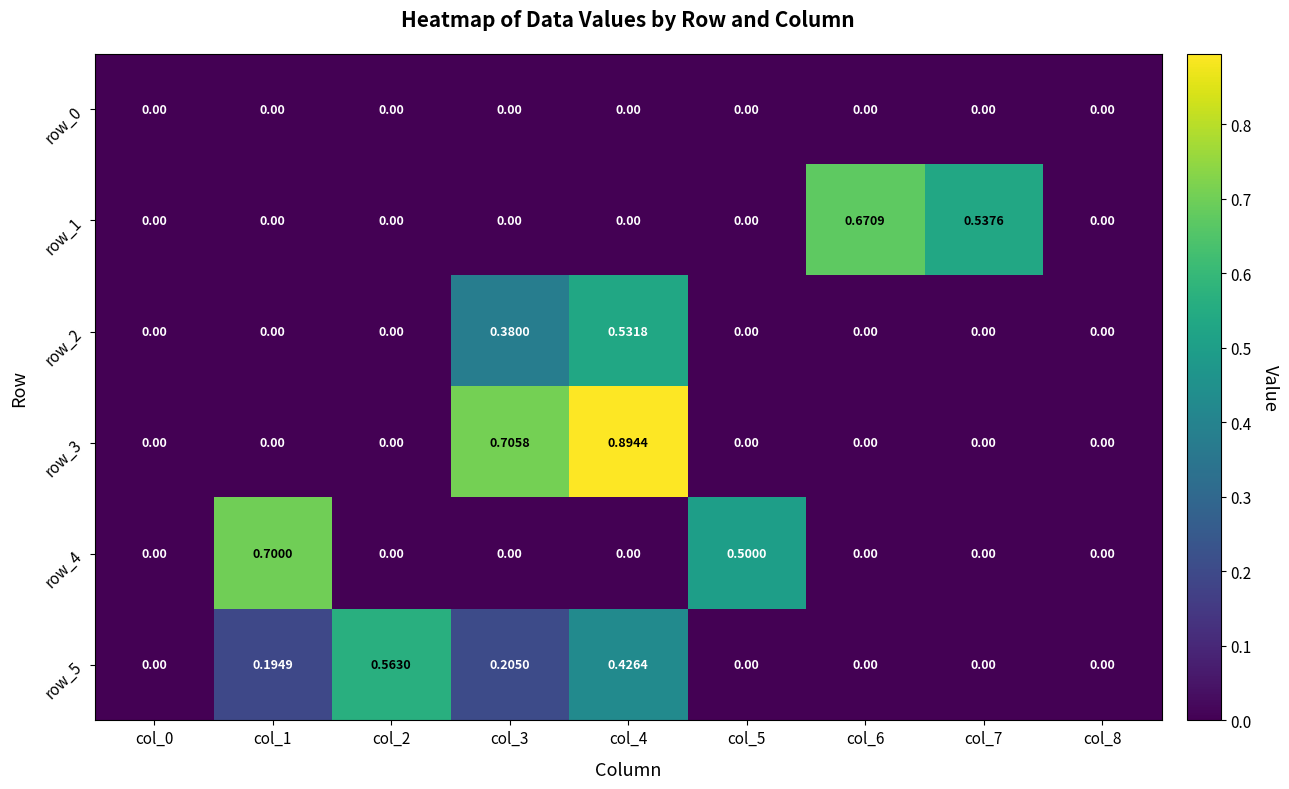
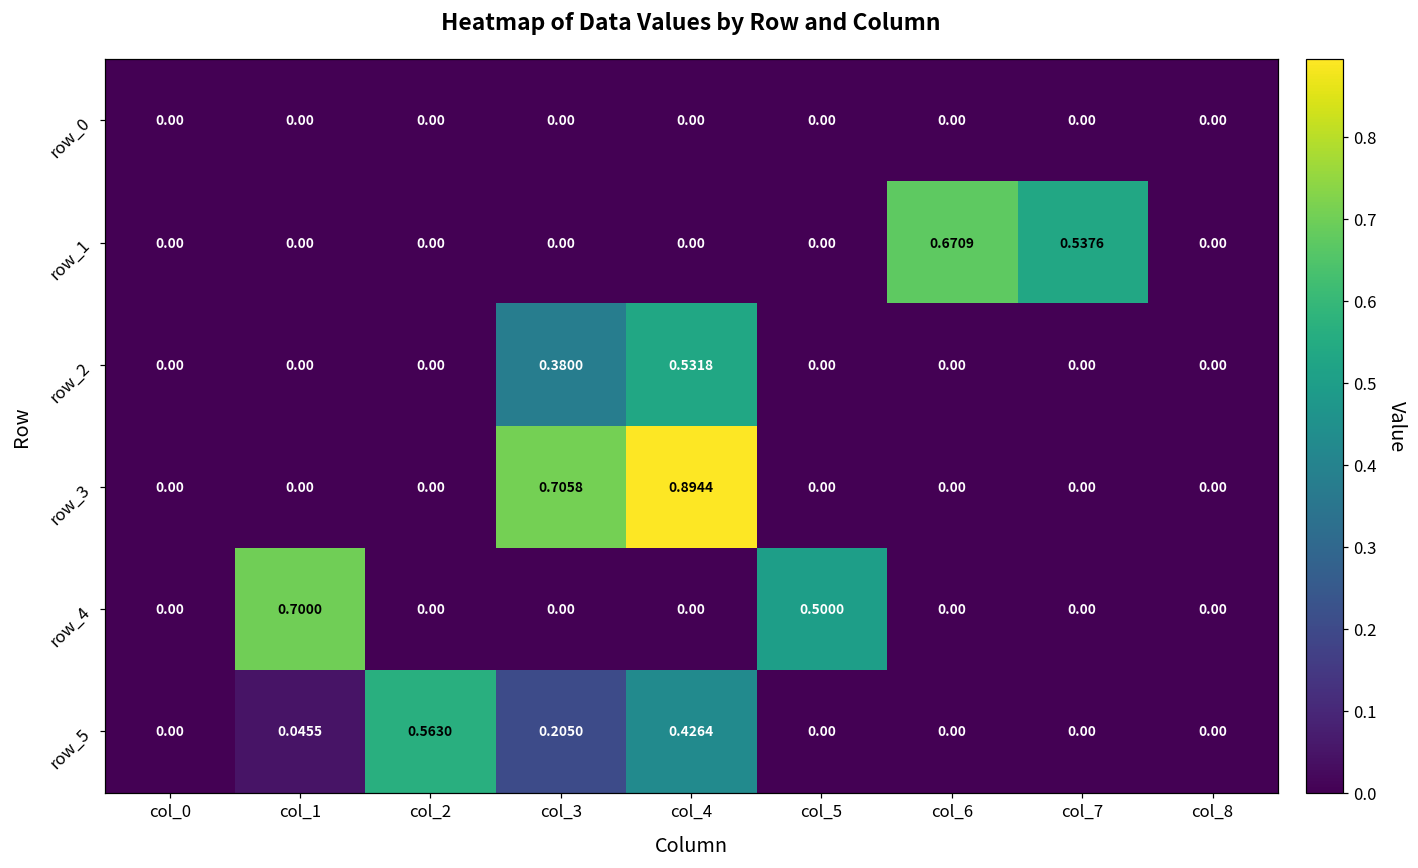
  {
    "row_0": {
      "col_0": 0.00,
      "col_1": 0.00,
      "col_2": 0.00,
      "col_3": 0.00,
      "col_4": 0.00,
      "col_5": 0.00,
      "col_6": 0.00,
      "col_7": 0.00,
      "col_8": 0.00
    },
    "row_1": {
      "col_0": 0.00,
      "col_1": 0.00,
      "col_2": 0.00,
      "col_3": 0.00,
      "col_4": 0.00,
      "col_5": 0.00,
      "col_6": 0.6709,
      "col_7": 0.5376,
      "col_8": 0.00
    },
    "row_2": {
      "col_0": 0.00,
      "col_1": 0.00,
      "col_2": 0.00,
      "col_3": 0.3800,
      "col_4": 0.5318,
      "col_5": 0.00,
      "col_6": 0.00,
      "col_7": 0.00,
      "col_8": 0.00
    },
    "row_3": {
      "col_0": 0.00,
      "col_1": 0.00,
      "col_2": 0.00,
      "col_3": 0.7058,
      "col_4": 0.8944,
      "col_5": 0.00,
      "col_6": 0.00,
      "col_7": 0.00,
      "col_8": 0.00
    },
    "row_4": {
      "col_0": 0.00,
      "col_1": 0.7000,
      "col_2": 0.00,
      "col_3": 0.00,
      "col_4": 0.00,
      "col_5": 0.5000,
      "col_6": 0.00,
      "col_7": 0.00,
      "col_8": 0.00
    },
    "row_5": {
      "col_0": 0.00,
-     "col_1": 0.1949,
+     "col_1": 0.0455,
      "col_2": 0.5630,
      "col_3": 0.2050,
      "col_4": 0.4264,
      "col_5": 0.00,
      "col_6": 0.00,
      "col_7": 0.00,
      "col_8": 0.00
    }
  }
